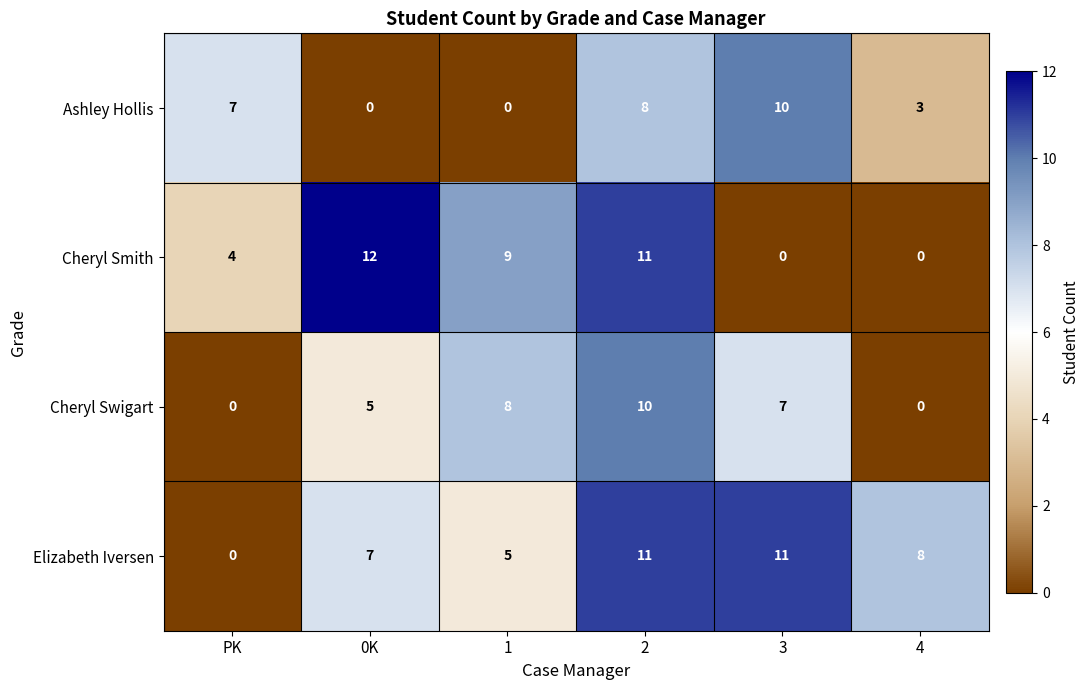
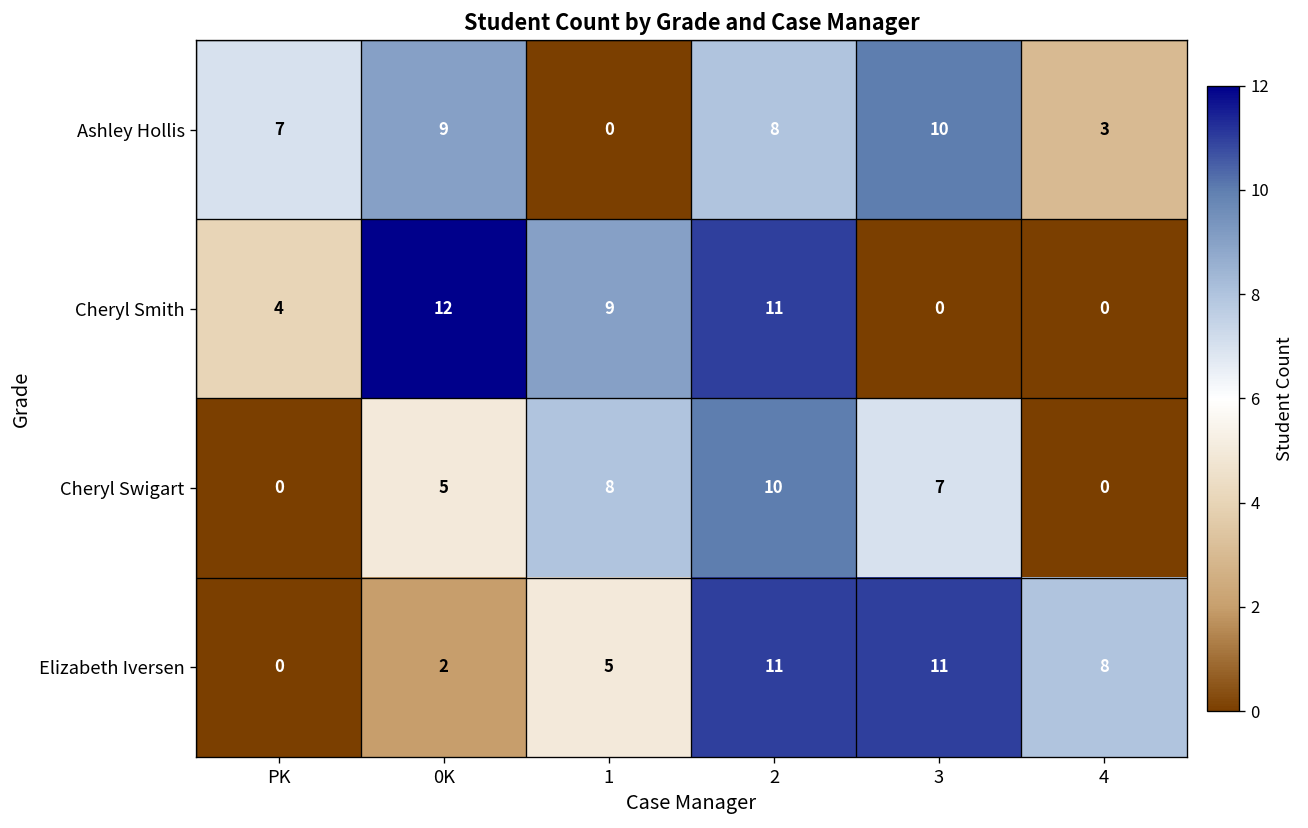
  {
    "Ashley Hollis": {
      "PK": 7,
-     "0K": 0,
+     "0K": 9,
      "1": 0,
      "2": 8,
      "3": 10,
      "4": 3
    },
    "Cheryl Smith": {
      "PK": 4,
      "0K": 12,
      "1": 9,
      "2": 11,
      "3": 0,
      "4": 0
    },
    "Cheryl Swigart": {
      "PK": 0,
      "0K": 5,
      "1": 8,
      "2": 10,
      "3": 7,
      "4": 0
    },
    "Elizabeth Iversen": {
      "PK": 0,
-     "0K": 7,
+     "0K": 2,
      "1": 5,
      "2": 11,
      "3": 11,
      "4": 8
    }
  }
